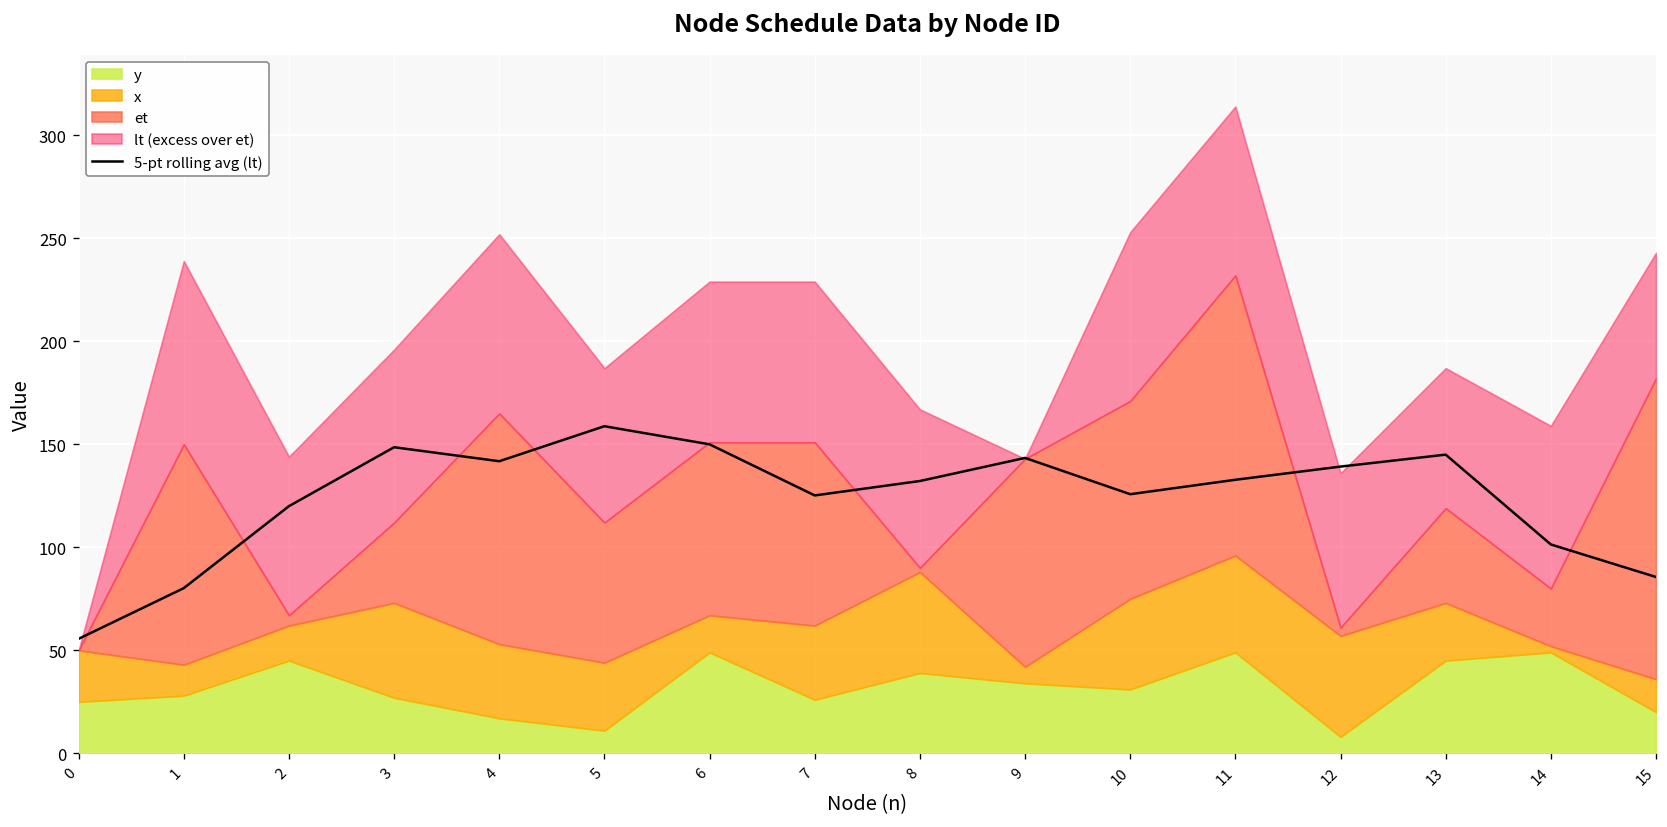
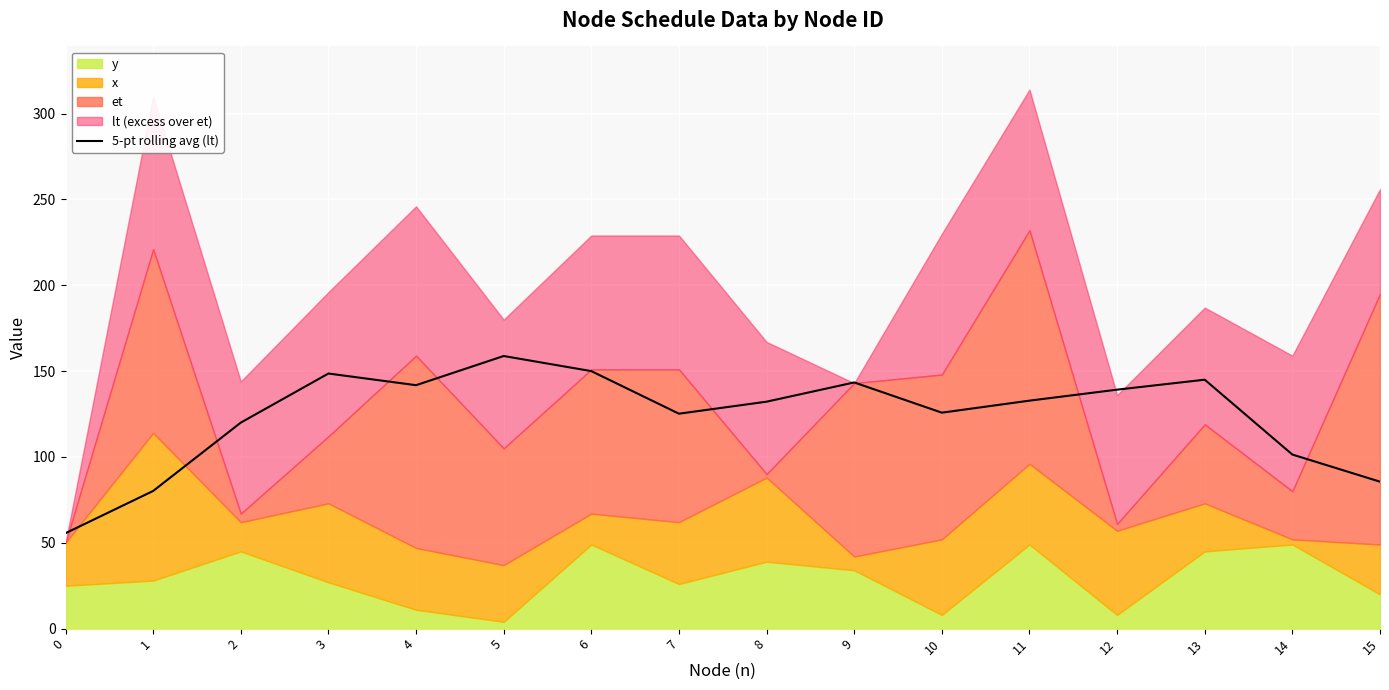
  {
    "5-pt rolling avg (lt)": {
      "0": 56,
      "1": 80,
      "2": 120,
      "3": 149,
      "4": 142,
      "5": 159,
      "7": 125,
      "8": 132,
      "10": 126,
      "11": 133,
      "12": 139,
      "13": 145,
      "14": 101,
      "15": 86
    },
    "y": {
      "0": 25,
      "1": 28,
      "2": 45,
      "3": 27,
-     "4": 17,
-     "5": 11,
+     "4": 11,
+     "5": 4,
      "6": 49,
      "7": 26,
      "8": 39,
      "9": 34,
-     "10": 31,
+     "10": 8,
      "11": 49,
      "12": 8,
      "13": 45,
      "14": 49,
      "15": 20
    },
    "x": {
-     "1": 15,
+     "1": 86,
      "2": 17,
      "3": 46,
      "4": 36,
      "5": 33,
      "6": 18,
      "7": 36,
      "8": 49,
      "9": 8,
      "10": 44,
      "11": 47,
      "12": 49,
      "13": 28,
      "14": 3,
-     "15": 16
+     "15": 29
    },
    "et": {
      "1": 107,
      "2": 5,
      "3": 39,
      "4": 112,
      "5": 68,
      "7": 89,
      "8": 2,
      "10": 96,
      "11": 136,
      "12": 4,
      "13": 46,
      "14": 28,
      "15": 146
    },
    "lt (excess over et)": {
      "2": 77,
      "3": 84,
      "4": 87,
      "5": 75,
      "6": 78,
      "7": 78,
      "8": 77,
      "10": 82,
      "11": 82,
      "12": 75,
      "13": 68,
      "14": 79,
      "15": 61
    }
  }
